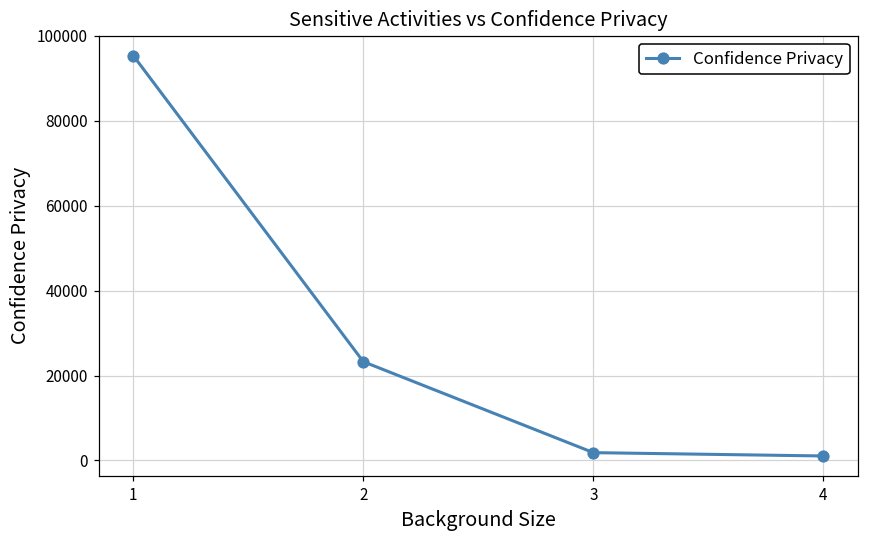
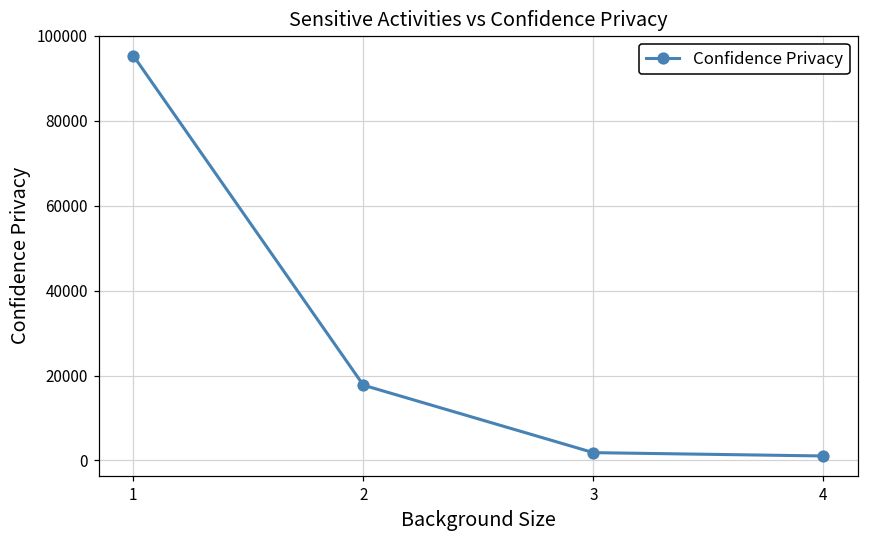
  {
    "1": 95000,
-   "2": 23000,
+   "2": 18000,
    "3": 2000,
    "4": 1000
  }
